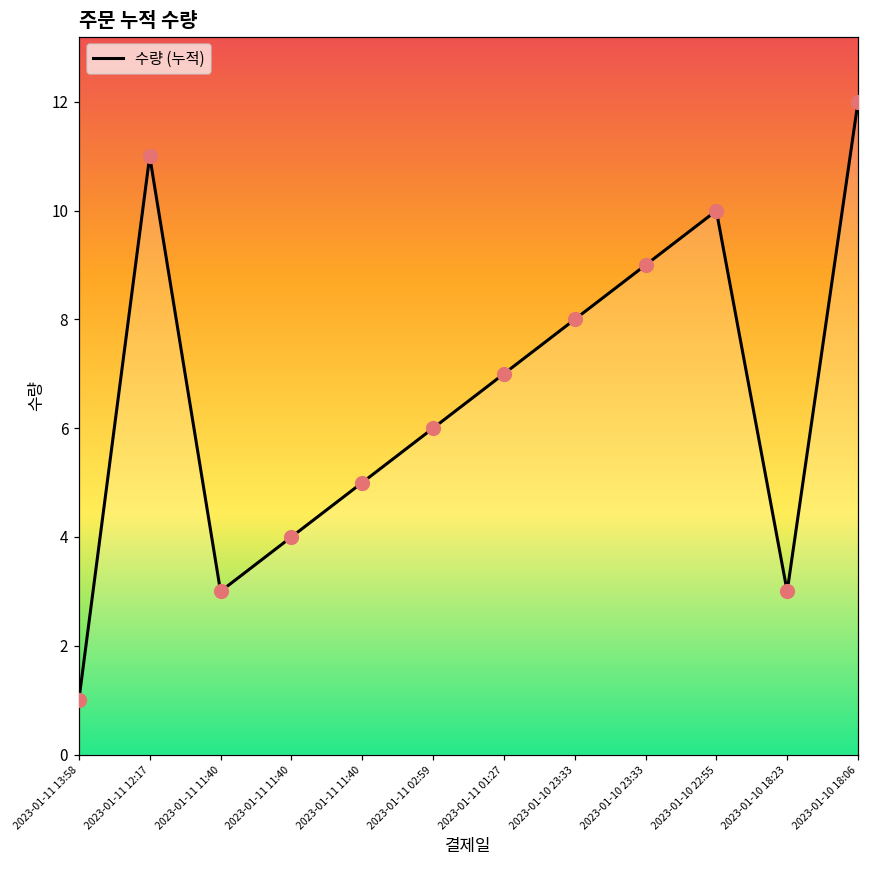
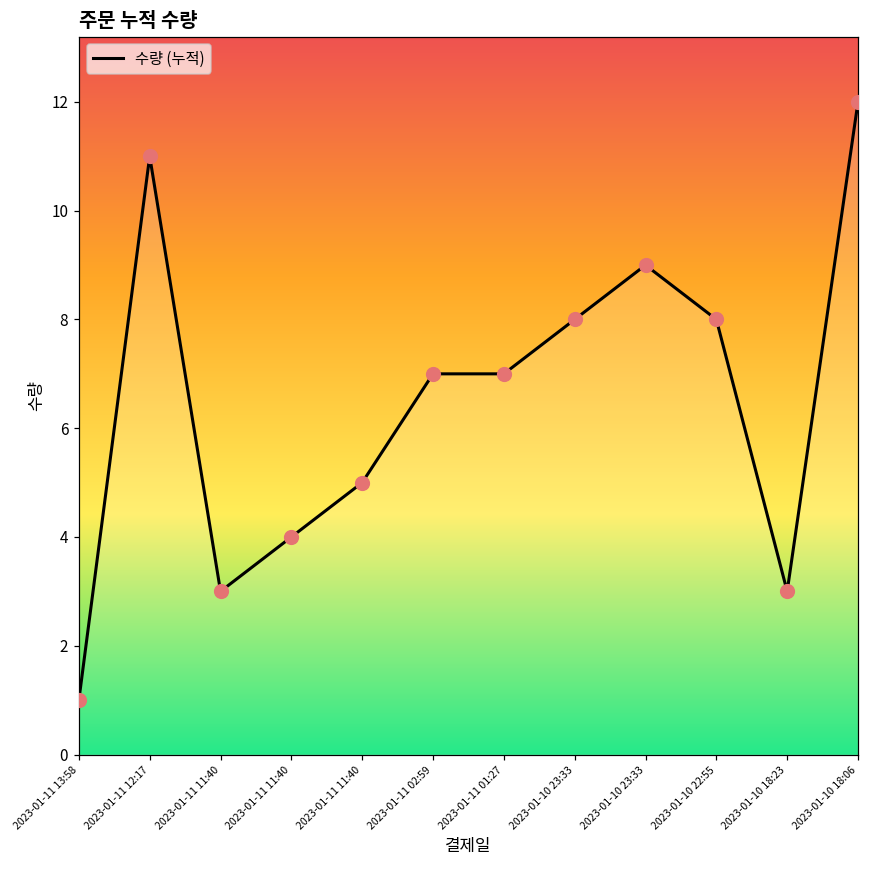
  {
    "2023-01-11 13:58": 1,
    "2023-01-11 12:17": 11,
-   "2023-01-11 02:59": 6,
+   "2023-01-11 02:59": 7,
    "2023-01-11 01:27": 7,
-   "2023-01-10 22:55": 10,
+   "2023-01-10 22:55": 8,
    "2023-01-10 18:23": 3,
    "2023-01-10 18:06": 12
  }
